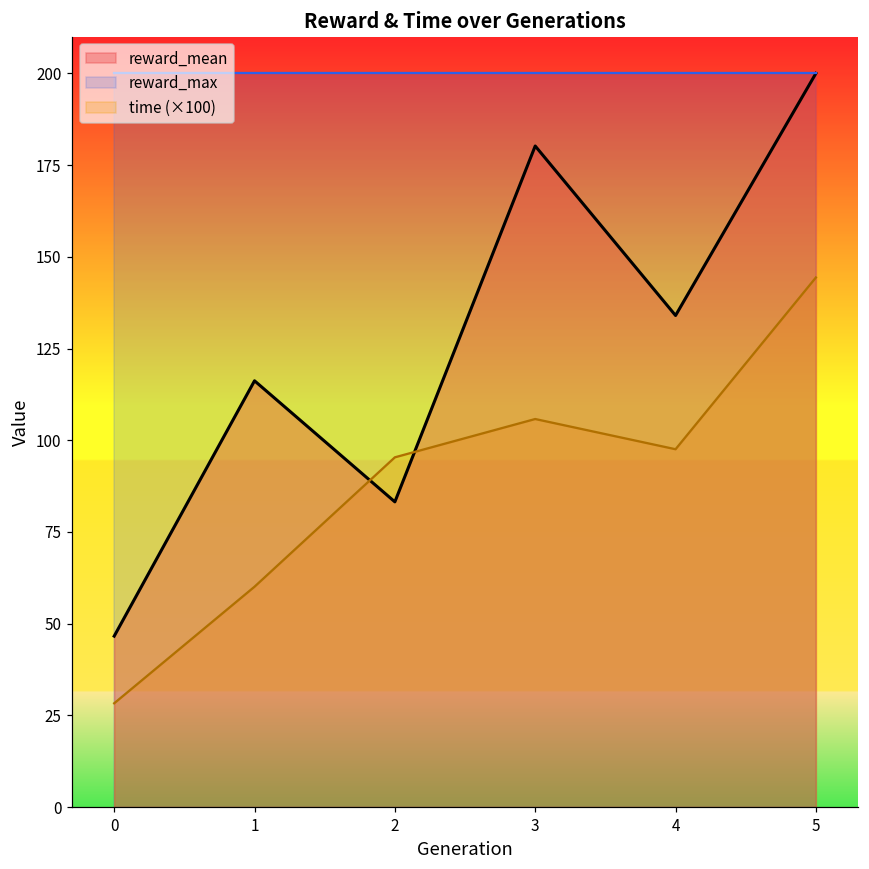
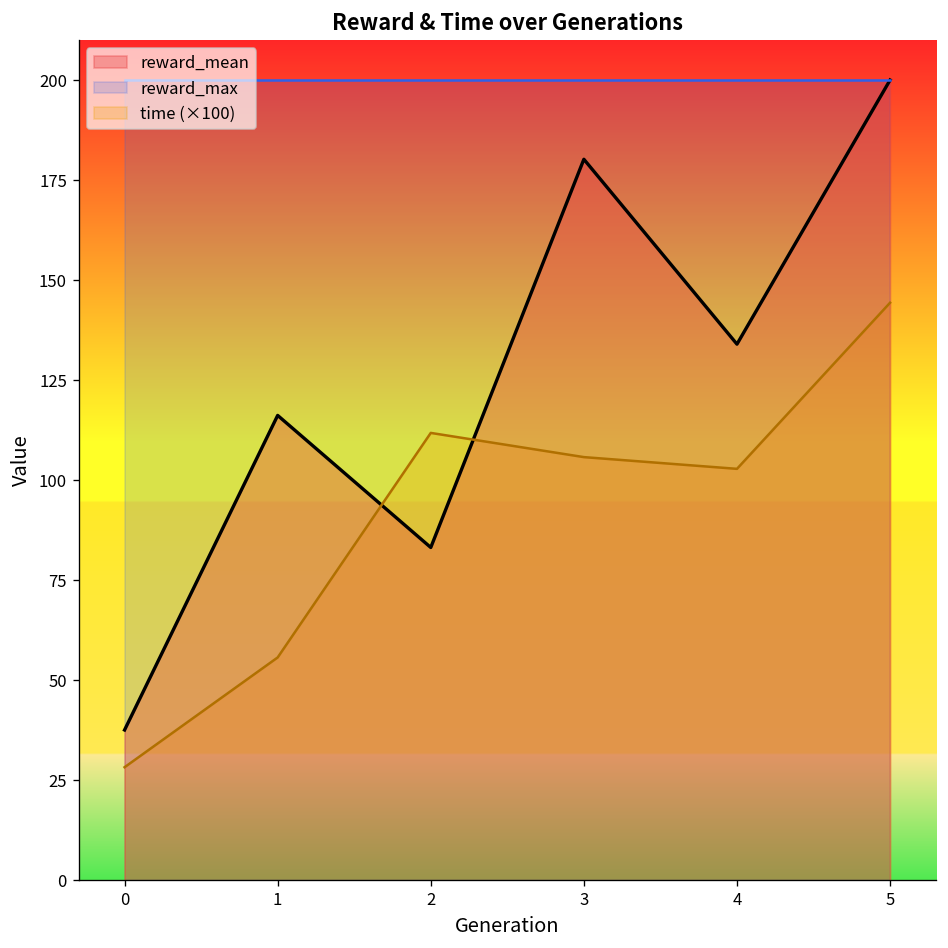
  {
    "reward_mean": {
-     "0": 47,
+     "0": 38,
      "1": 116,
      "2": 83,
      "3": 180,
      "4": 134
    },
    "reward_max": {
      "1": 200,
      "2": 200,
      "3": 200,
      "4": 200
    },
    "time (×100)": {
      "0": 28,
-     "1": 60,
-     "2": 95,
+     "1": 56,
+     "2": 112,
      "3": 106,
-     "4": 98,
+     "4": 103,
      "5": 144
    }
  }
